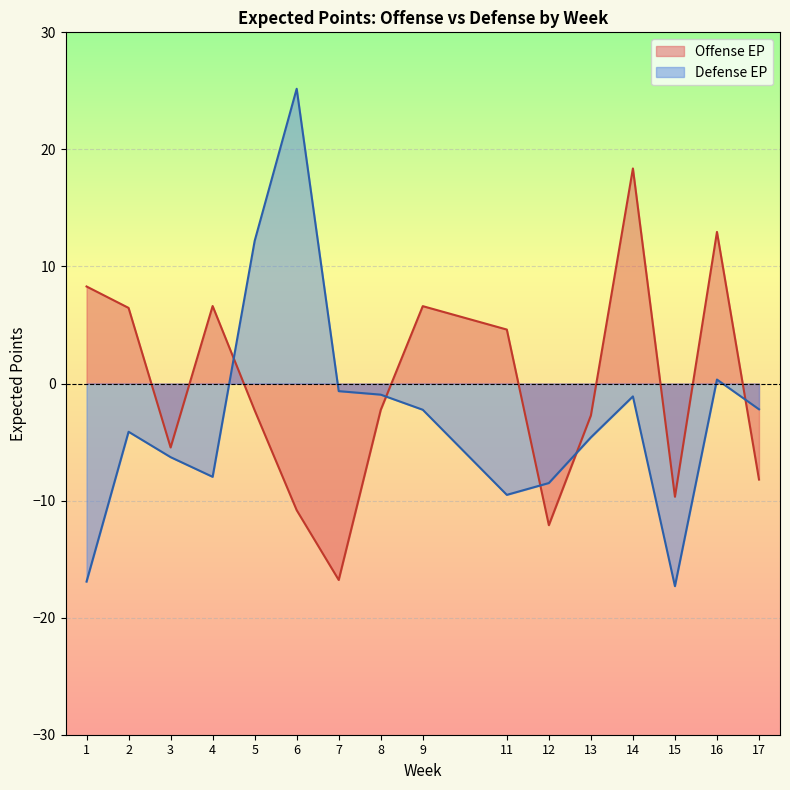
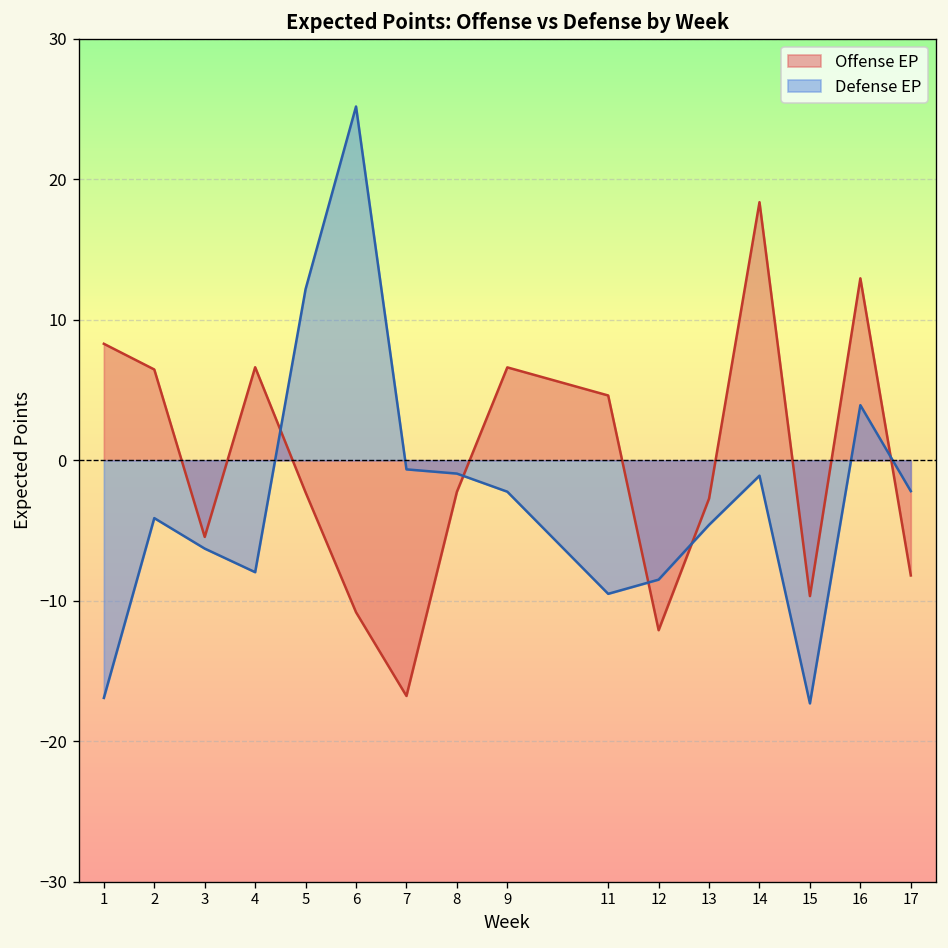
  {
    "Defense EP": {
-     "16": 0.3
+     "16": 3.9
    }
  }
